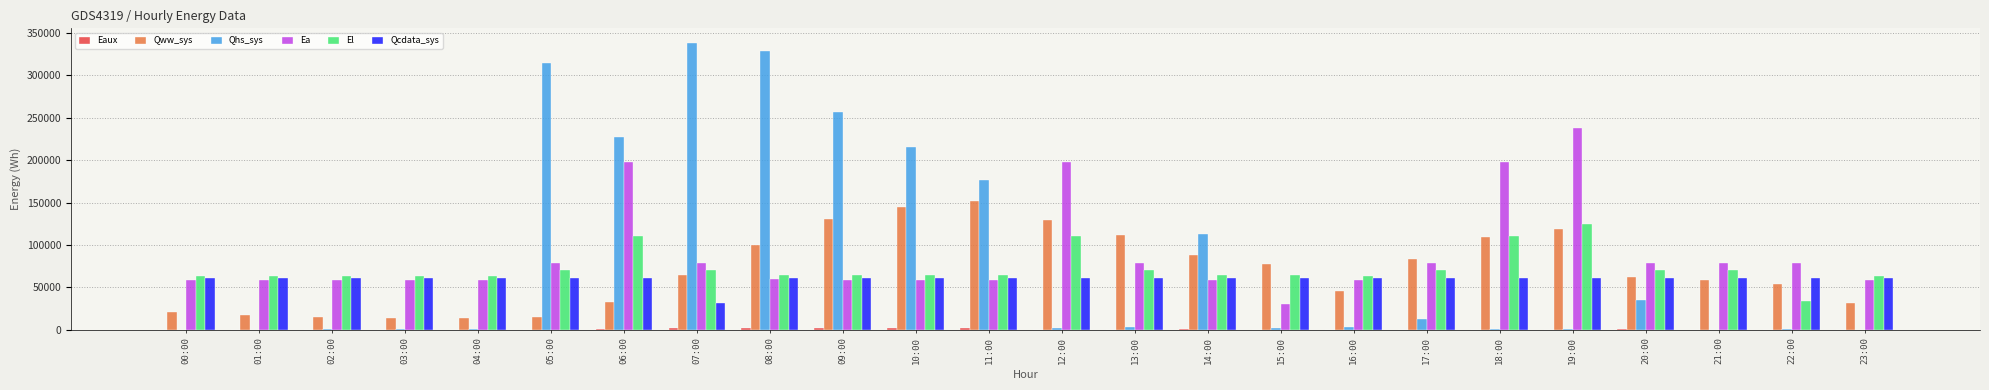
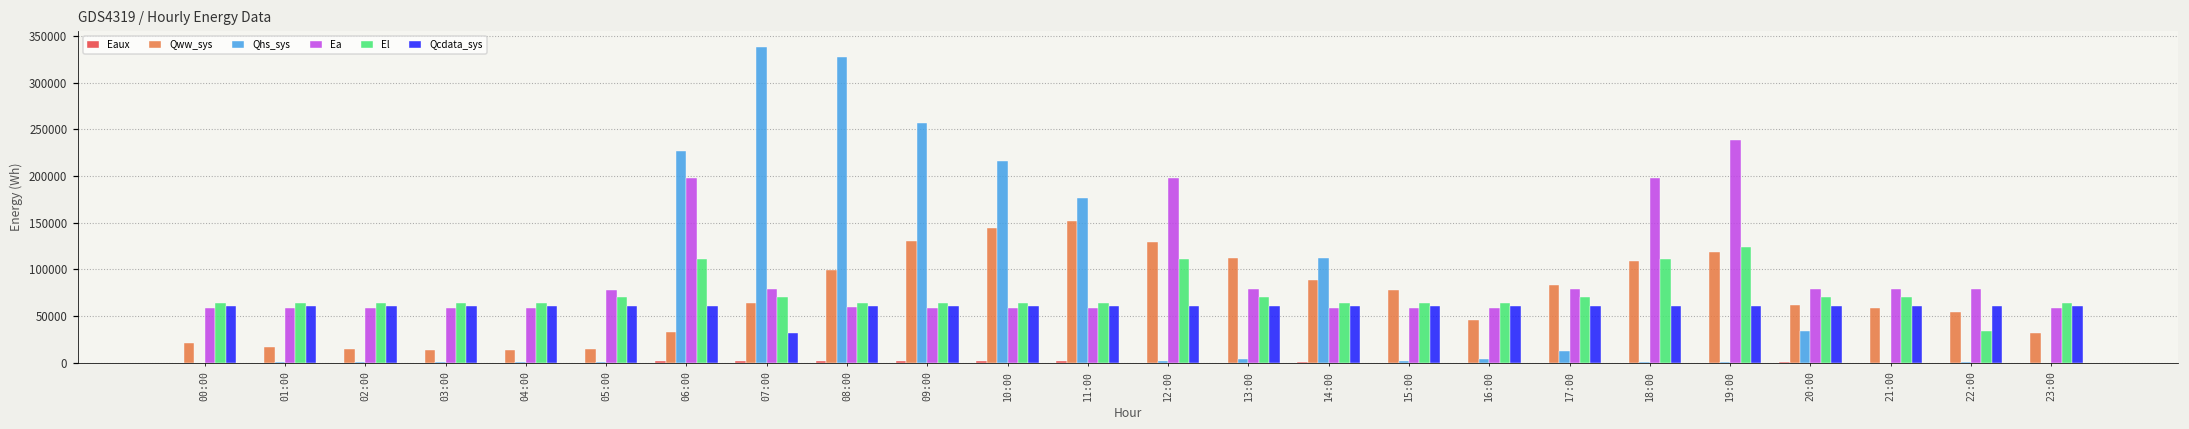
  {
    "Qhs_sys": {
-     "05:00": 310000,
+     "05:00": 0,
      "06:00": 230000,
      "07:00": 340000,
      "08:00": 330000,
      "09:00": 260000,
      "10:00": 220000,
      "11:00": 180000,
      "13:00": 0,
      "14:00": 110000,
      "16:00": 0,
      "17:00": 10000,
      "20:00": 30000
    },
    "Ea": {
      "00:00": 60000,
      "01:00": 60000,
      "02:00": 60000,
      "03:00": 60000,
      "04:00": 60000,
      "05:00": 80000,
      "06:00": 200000,
      "07:00": 80000,
      "08:00": 60000,
      "09:00": 60000,
      "10:00": 60000,
      "11:00": 60000,
      "12:00": 200000,
      "13:00": 80000,
      "14:00": 60000,
-     "15:00": 30000,
+     "15:00": 60000,
      "16:00": 60000,
      "17:00": 80000,
      "18:00": 200000,
      "19:00": 240000,
      "20:00": 80000,
      "21:00": 80000,
      "22:00": 80000,
      "23:00": 60000
    },
    "El": {
      "00:00": 60000,
      "01:00": 60000,
      "02:00": 60000,
      "03:00": 60000,
      "04:00": 60000,
      "05:00": 70000,
      "06:00": 110000,
      "07:00": 70000,
      "08:00": 60000,
      "09:00": 60000,
      "10:00": 60000,
      "11:00": 60000,
      "12:00": 110000,
      "13:00": 70000,
      "14:00": 60000,
      "15:00": 60000,
      "16:00": 60000,
      "17:00": 70000,
      "18:00": 110000,
      "19:00": 120000,
      "20:00": 70000,
      "21:00": 70000,
      "22:00": 30000,
      "23:00": 60000
    },
    "Qcdata_sys": {
      "00:00": 60000,
      "01:00": 60000,
      "02:00": 60000,
      "03:00": 60000,
      "04:00": 60000,
      "05:00": 60000,
      "06:00": 60000,
      "07:00": 30000,
      "08:00": 60000,
      "09:00": 60000,
      "10:00": 60000,
      "11:00": 60000,
      "12:00": 60000,
      "13:00": 60000,
      "14:00": 60000,
      "15:00": 60000,
      "16:00": 60000,
      "17:00": 60000,
      "18:00": 60000,
      "19:00": 60000,
      "20:00": 60000,
      "21:00": 60000,
      "22:00": 60000,
      "23:00": 60000
    }
  }
